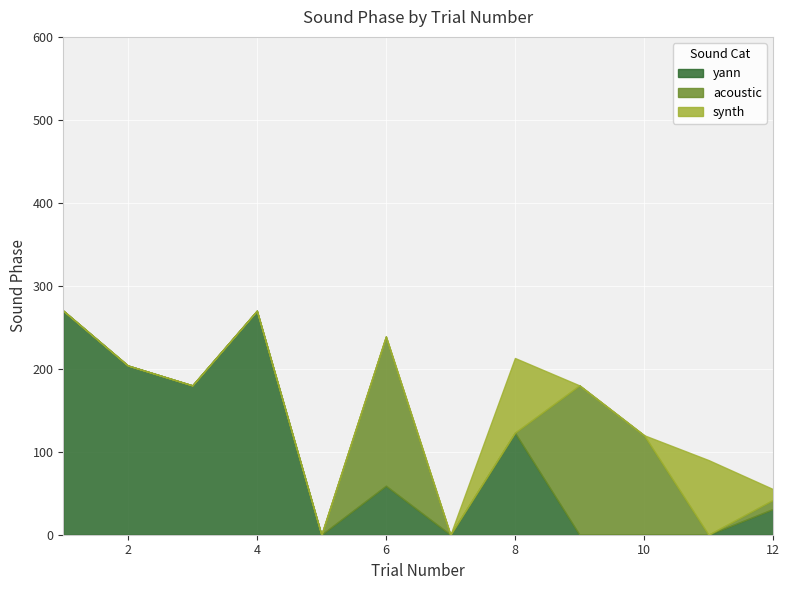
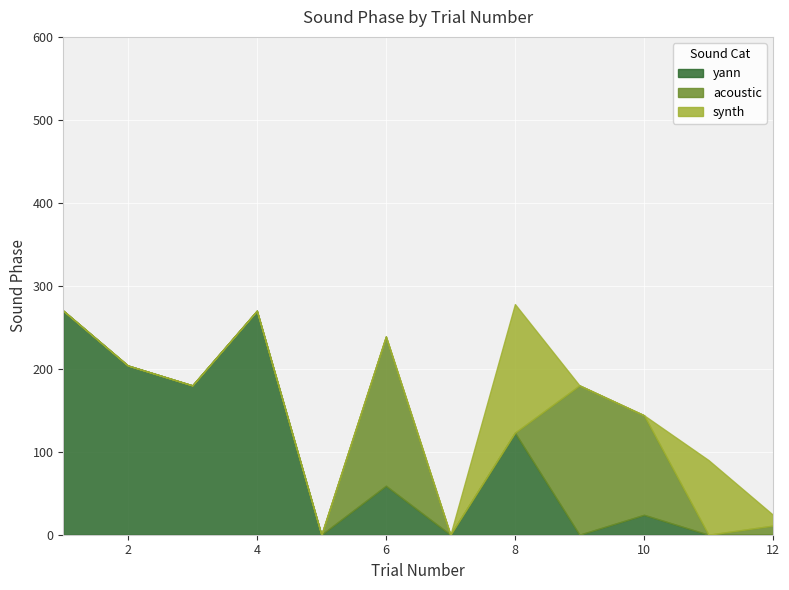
  {
    "yann": {
      "6": 60,
-     "10": 0,
-     "12": 30
+     "10": 20,
+     "12": 0
    },
    "acoustic": {
      "12": 10
    },
    "synth": {
-     "8": 90,
+     "8": 160,
      "12": 10
    }
  }
